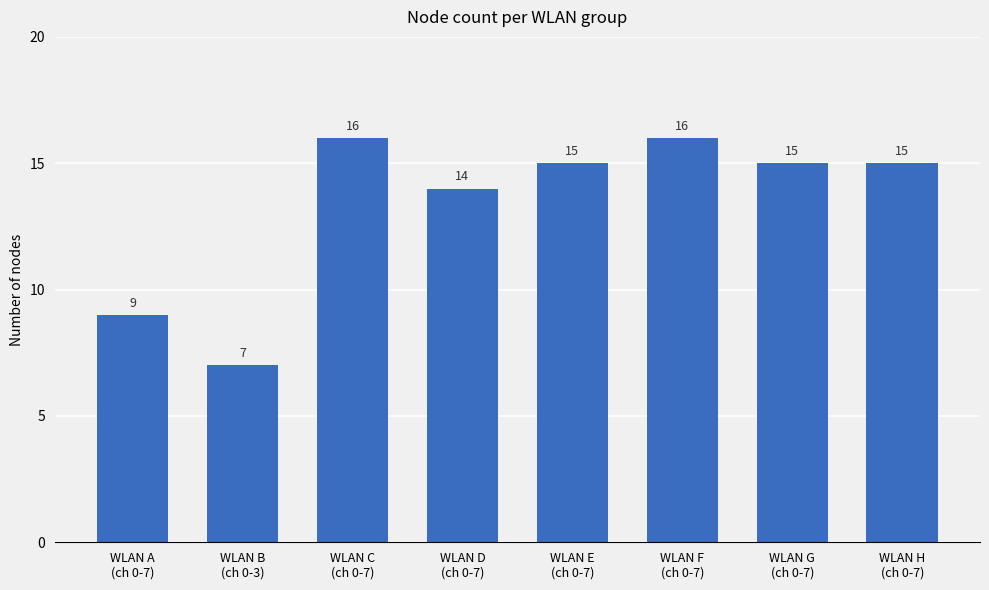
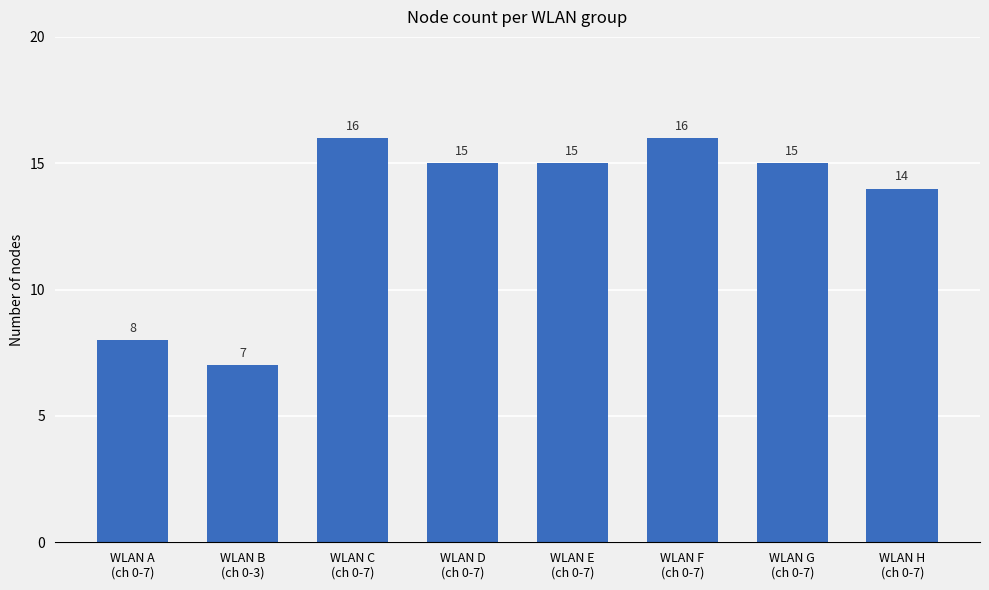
  {
-   "WLAN A (ch 0-7)": 9,
+   "WLAN A (ch 0-7)": 8,
    "WLAN B (ch 0-3)": 7,
    "WLAN C (ch 0-7)": 16,
-   "WLAN D (ch 0-7)": 14,
+   "WLAN D (ch 0-7)": 15,
    "WLAN E (ch 0-7)": 15,
    "WLAN F (ch 0-7)": 16,
    "WLAN G (ch 0-7)": 15,
-   "WLAN H (ch 0-7)": 15
+   "WLAN H (ch 0-7)": 14
  }
